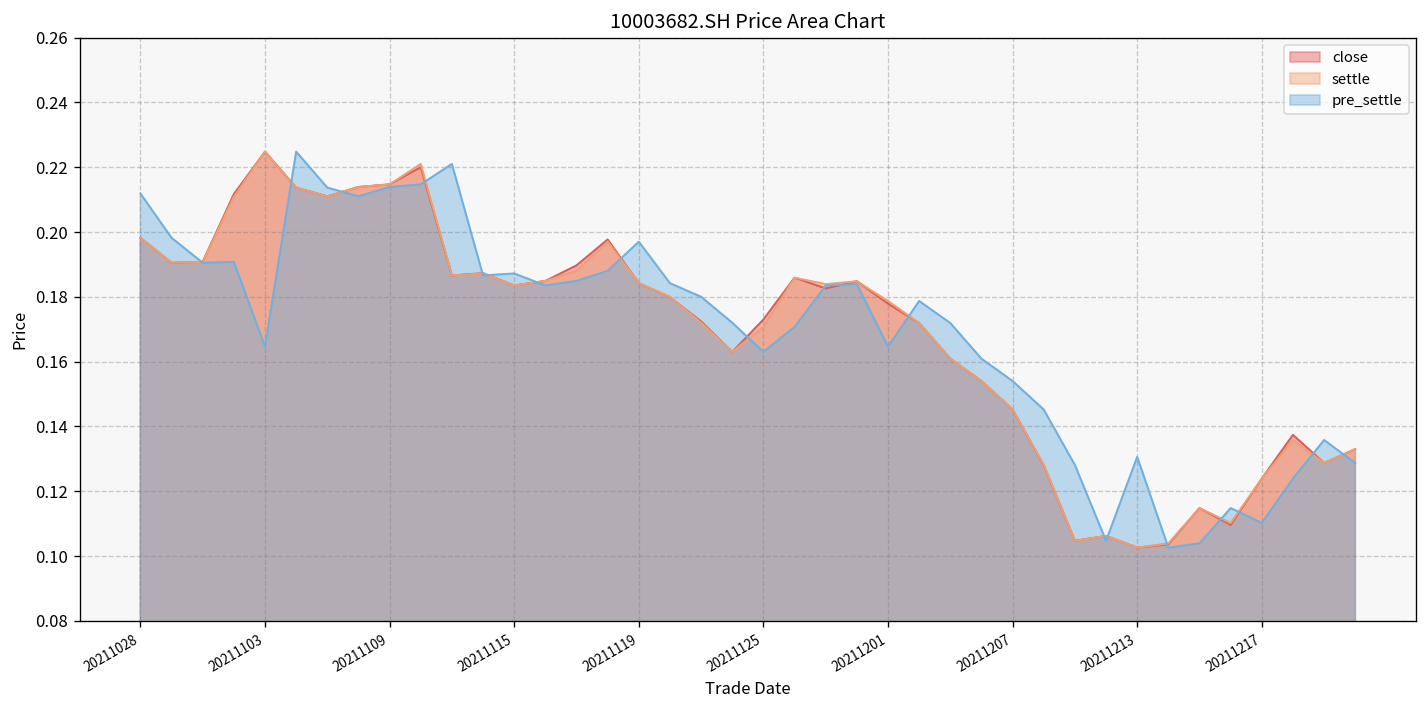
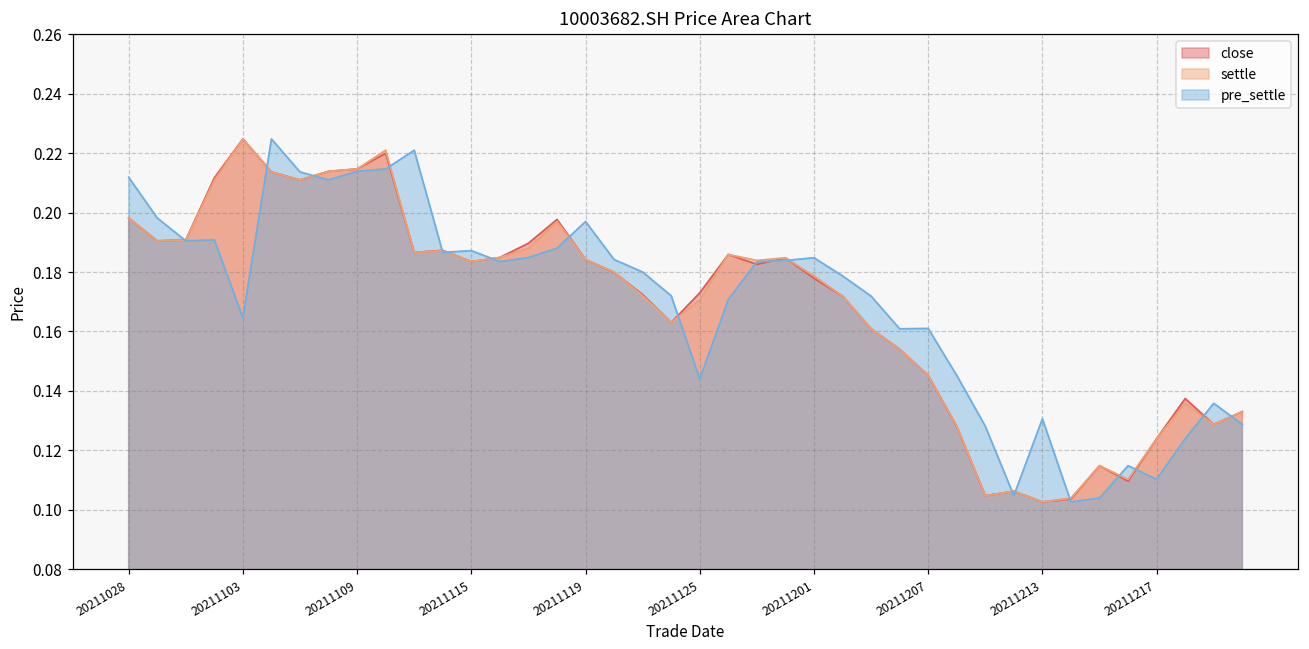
  {
    "pre_settle": {
      "20211028": 0.212,
      "20211103": 0.165,
      "20211115": 0.187,
      "20211119": 0.197,
-     "20211125": 0.163,
-     "20211201": 0.165,
-     "20211207": 0.154,
+     "20211125": 0.144,
+     "20211201": 0.185,
+     "20211207": 0.161,
      "20211213": 0.131,
      "20211217": 0.110
    }
  }
